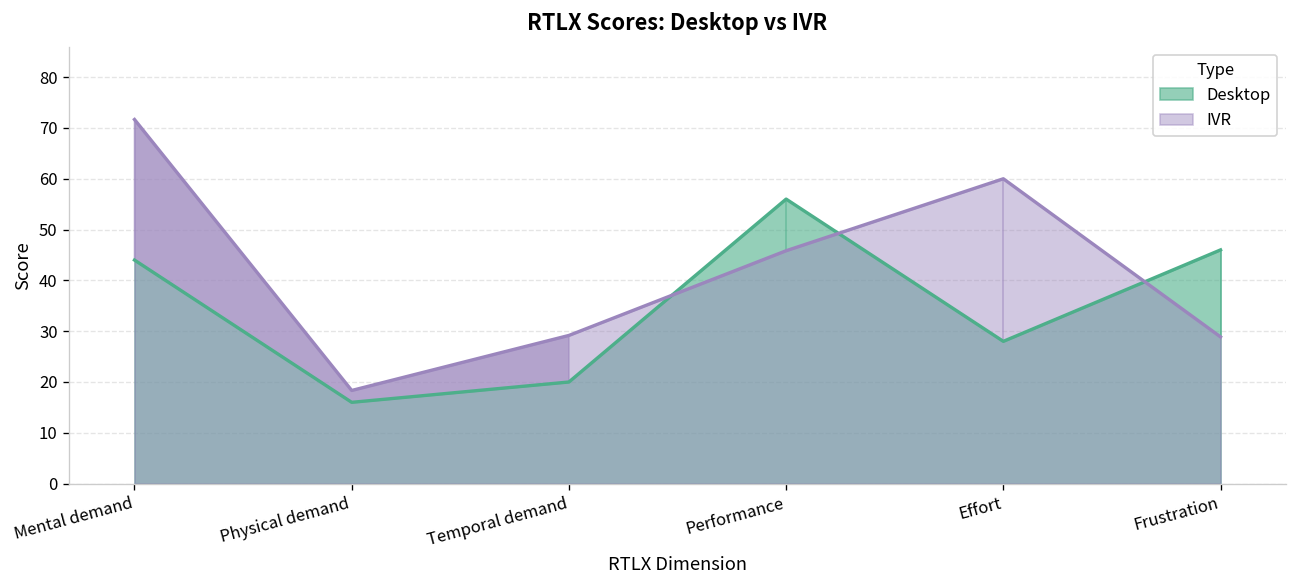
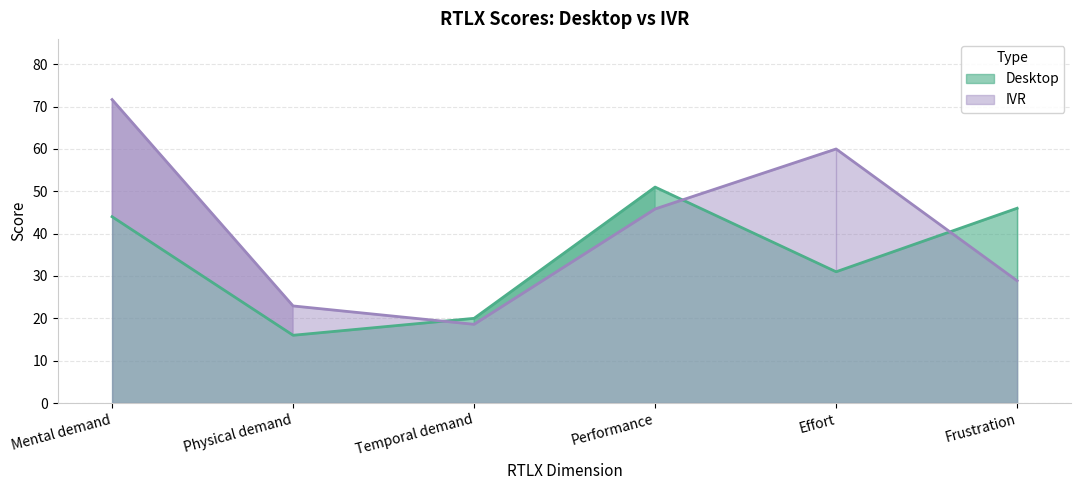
  {
    "Desktop": {
      "Mental demand": 44,
      "Physical demand": 16,
      "Temporal demand": 20,
-     "Performance": 56,
-     "Effort": 28,
+     "Performance": 51,
+     "Effort": 31,
      "Frustration": 46
    },
    "IVR": {
      "Mental demand": 72,
-     "Physical demand": 18,
-     "Temporal demand": 29,
+     "Physical demand": 23,
+     "Temporal demand": 19,
      "Performance": 46,
      "Effort": 60,
      "Frustration": 29
    }
  }
